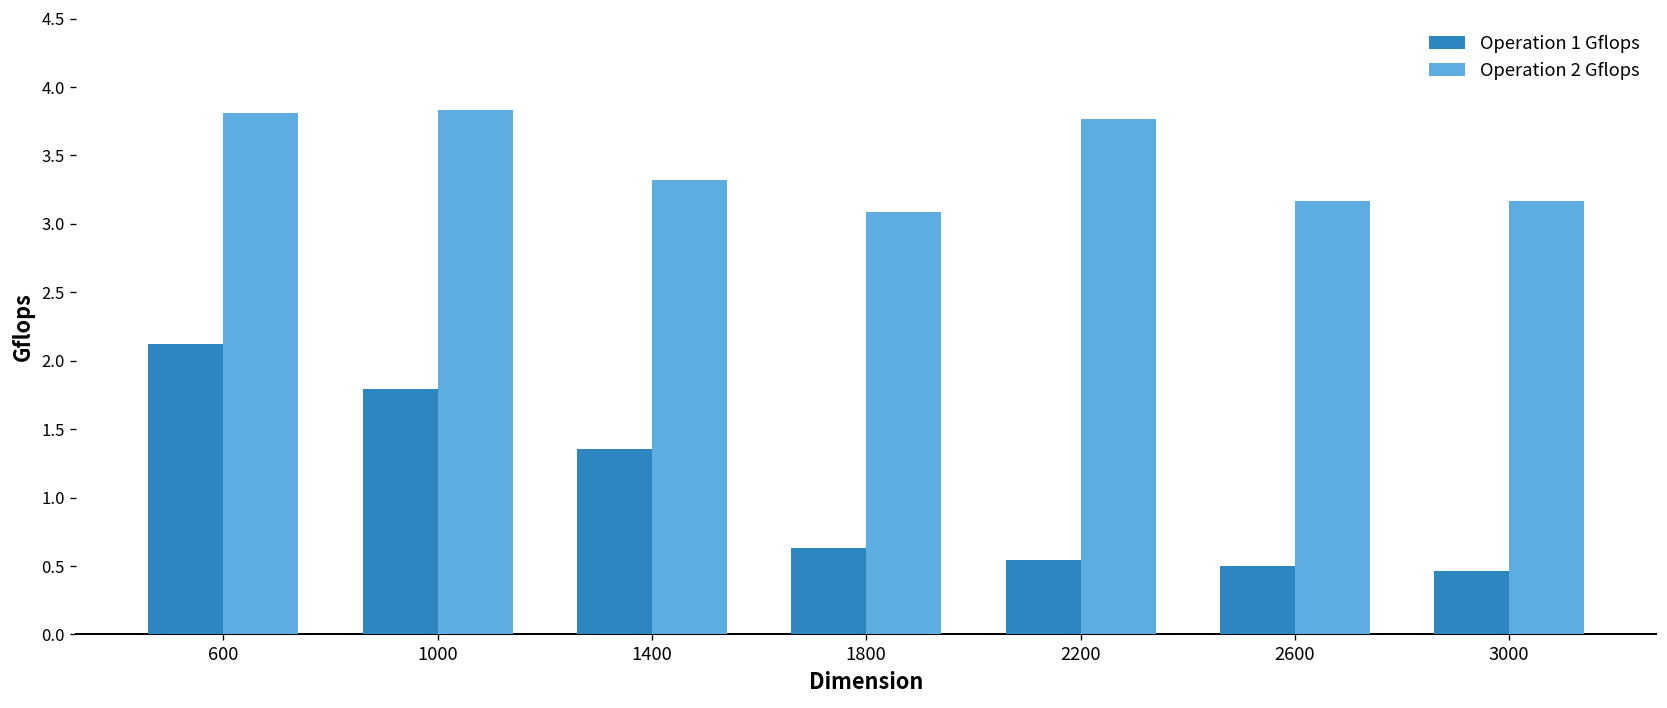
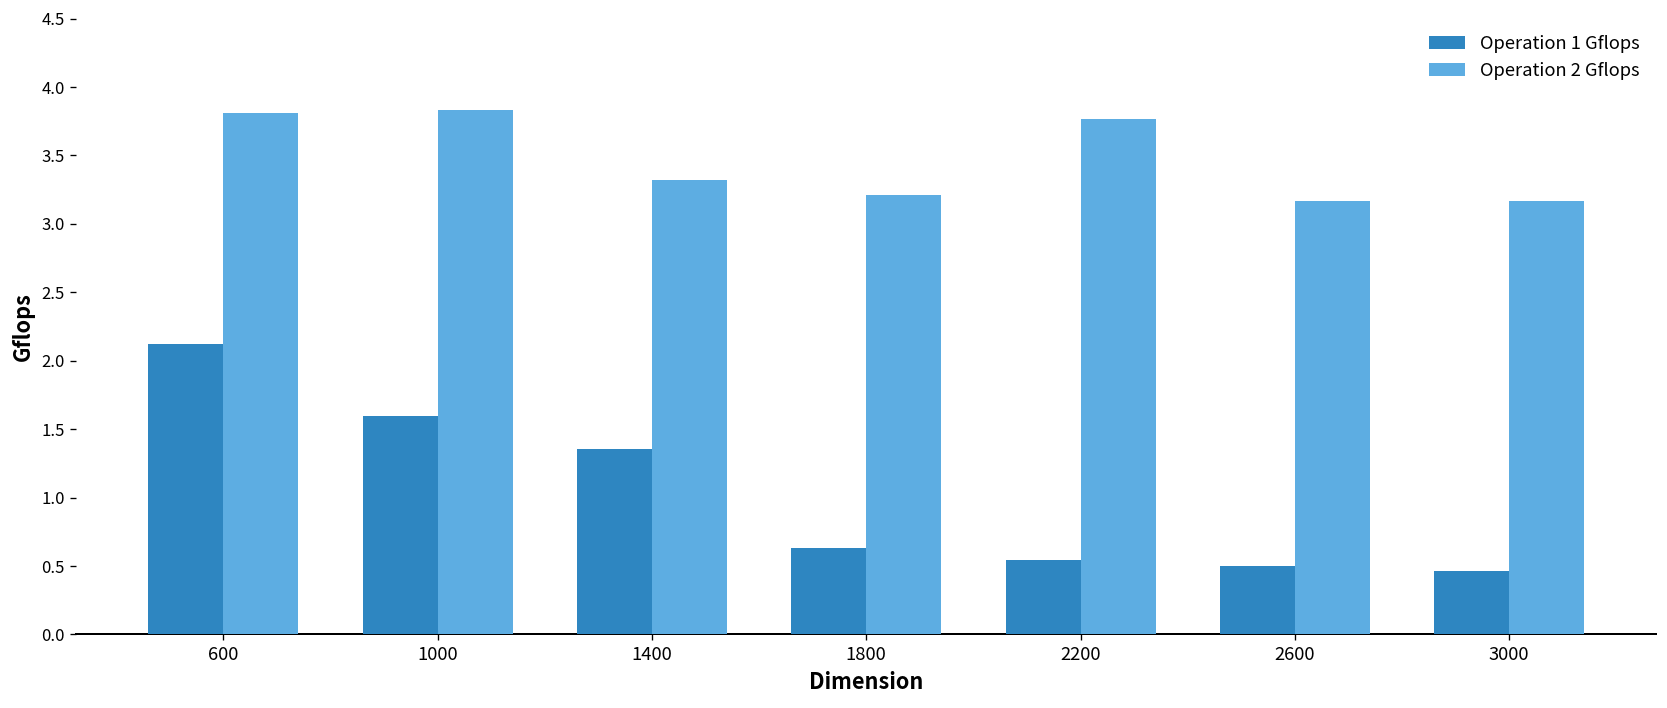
  {
    "Operation 1 Gflops": {
      "600": 2.12,
-     "1000": 1.79,
+     "1000": 1.60,
      "1400": 1.35,
      "1800": 0.63,
      "2200": 0.54,
      "2600": 0.50,
      "3000": 0.46
    },
    "Operation 2 Gflops": {
      "600": 3.81,
      "1000": 3.83,
      "1400": 3.32,
-     "1800": 3.09,
+     "1800": 3.21,
      "2200": 3.76,
      "2600": 3.17,
      "3000": 3.17
    }
  }
